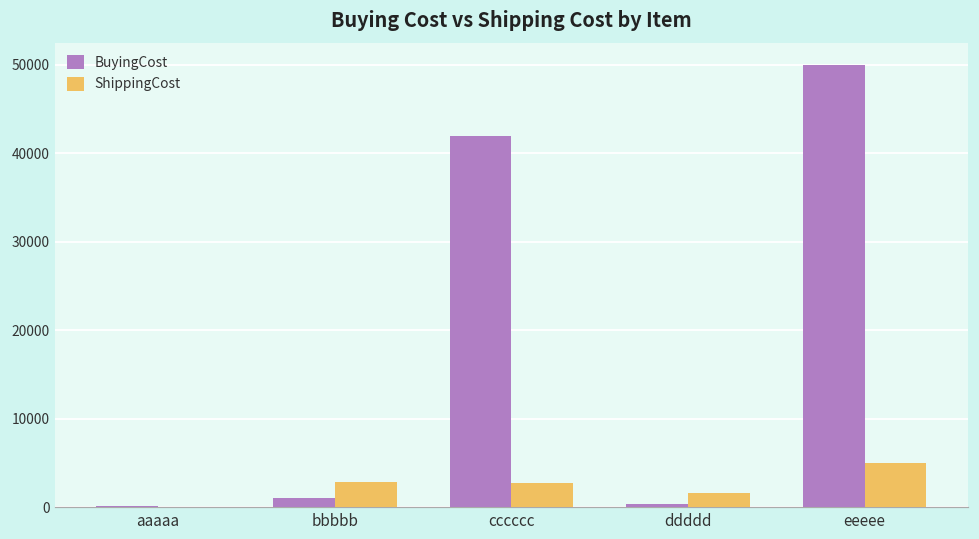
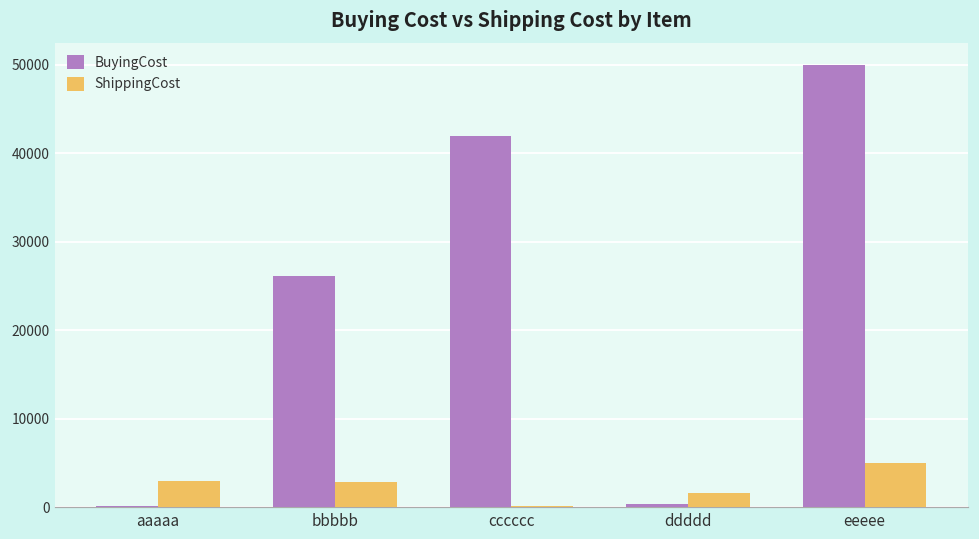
  {
    "BuyingCost": {
-     "bbbbb": 1000,
+     "bbbbb": 26000,
      "cccccc": 42000,
      "ddddd": 0,
      "eeeee": 50000
    },
    "ShippingCost": {
-     "aaaaa": 0,
+     "aaaaa": 3000,
      "bbbbb": 3000,
-     "cccccc": 3000,
+     "cccccc": 0,
      "ddddd": 2000,
      "eeeee": 5000
    }
  }
